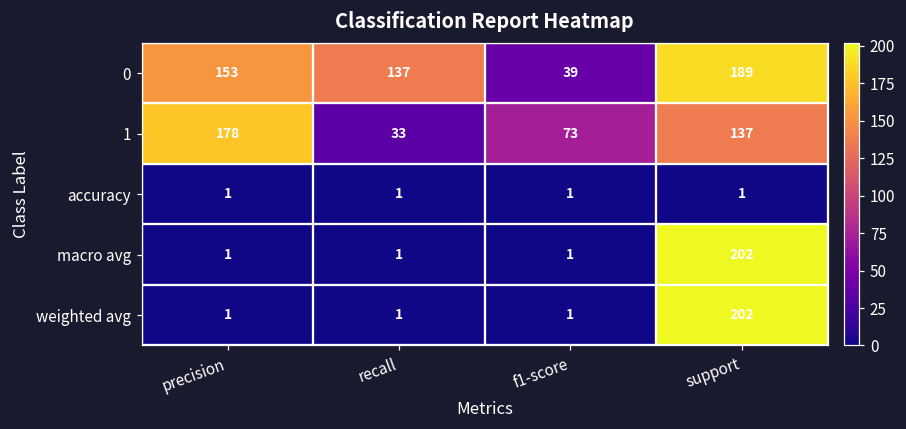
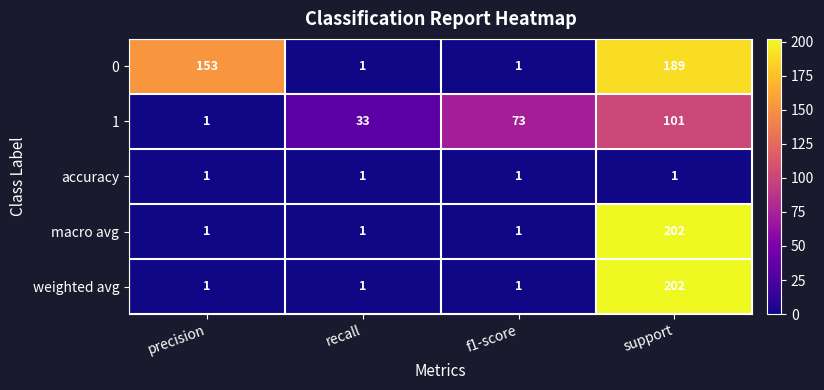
  {
    "0": {
      "precision": 153,
-     "recall": 137,
-     "f1-score": 39,
+     "recall": 1,
+     "f1-score": 1,
      "support": 189
    },
    "1": {
-     "precision": 178,
+     "precision": 1,
      "recall": 33,
      "f1-score": 73,
-     "support": 137
+     "support": 101
    },
    "accuracy": {
      "precision": 1,
      "recall": 1,
      "f1-score": 1,
      "support": 1
    },
    "macro avg": {
      "precision": 1,
      "recall": 1,
      "f1-score": 1,
      "support": 202
    },
    "weighted avg": {
      "precision": 1,
      "recall": 1,
      "f1-score": 1,
      "support": 202
    }
  }
